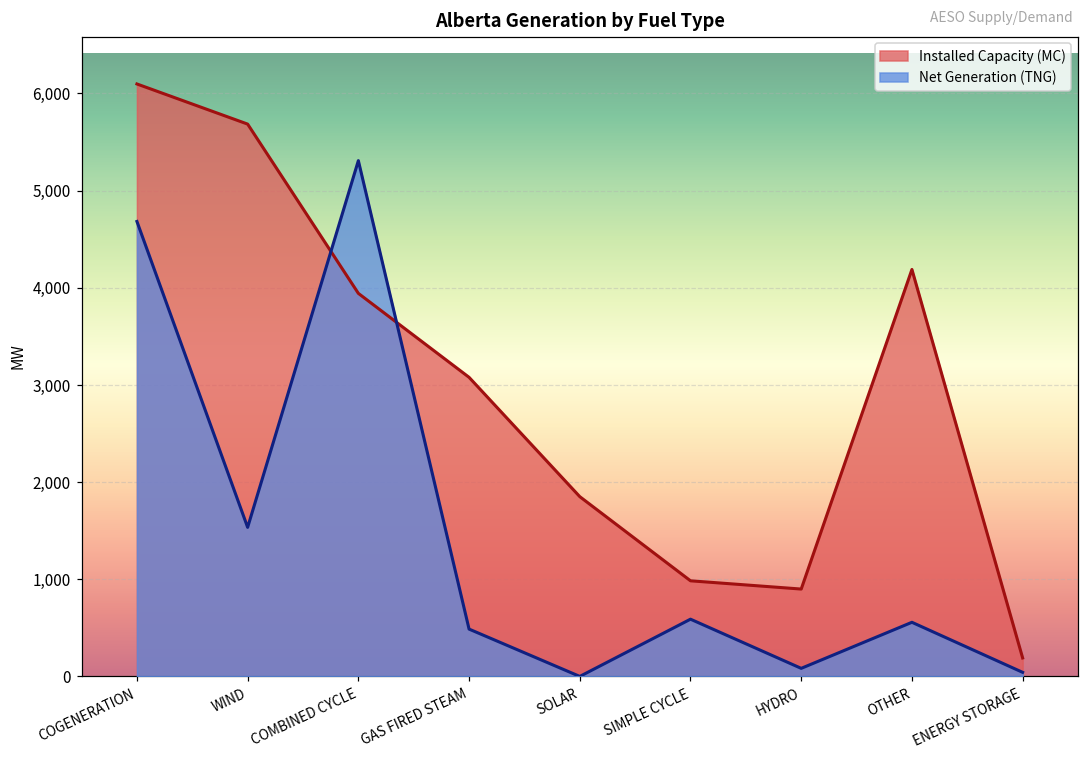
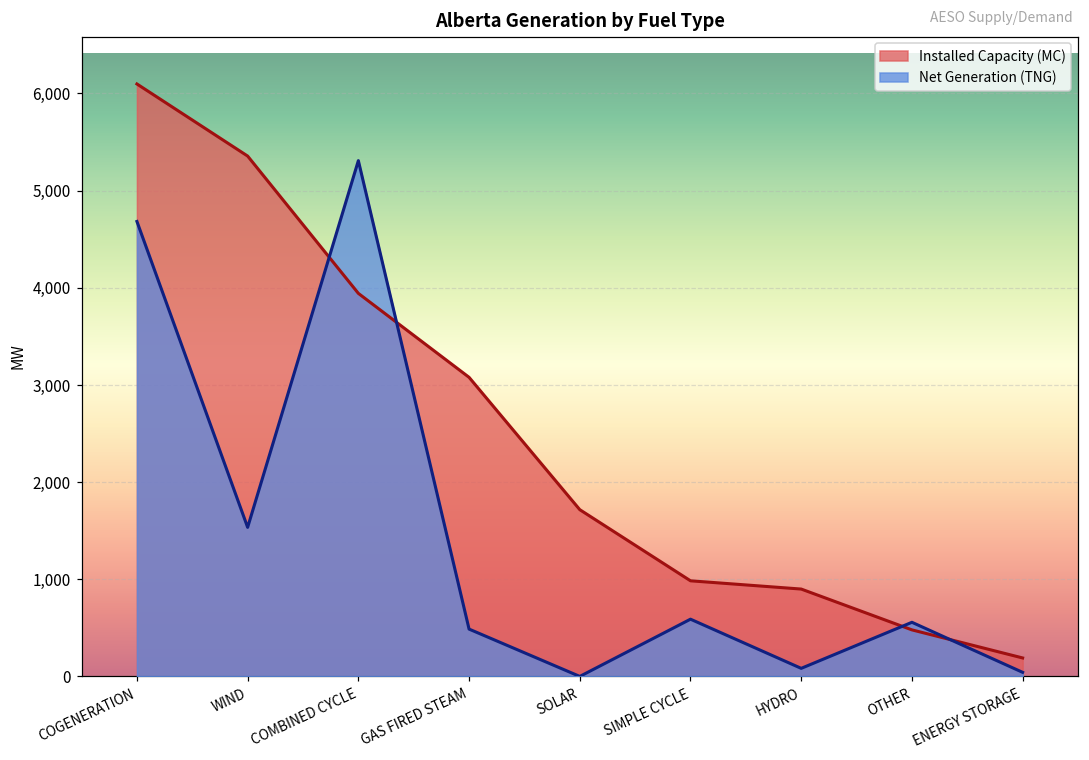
  {
    "Installed Capacity (MC)": {
      "COGENERATION": "6,100",
-     "WIND": "5,700",
+     "WIND": "5,400",
      "COMBINED CYCLE": "3,900",
      "GAS FIRED STEAM": "3,100",
-     "SOLAR": "1,900",
+     "SOLAR": "1,700",
      "SIMPLE CYCLE": "1,000",
      "HYDRO": "900",
-     "OTHER": "4,200",
+     "OTHER": "500",
      "ENERGY STORAGE": "200"
    },
    "Net Generation (TNG)": {
      "COGENERATION": "4,700",
      "WIND": "1,500",
      "COMBINED CYCLE": "5,300",
      "GAS FIRED STEAM": "500",
      "SOLAR": "0",
      "SIMPLE CYCLE": "600",
      "HYDRO": "100",
      "OTHER": "600",
      "ENERGY STORAGE": "0"
    }
  }
